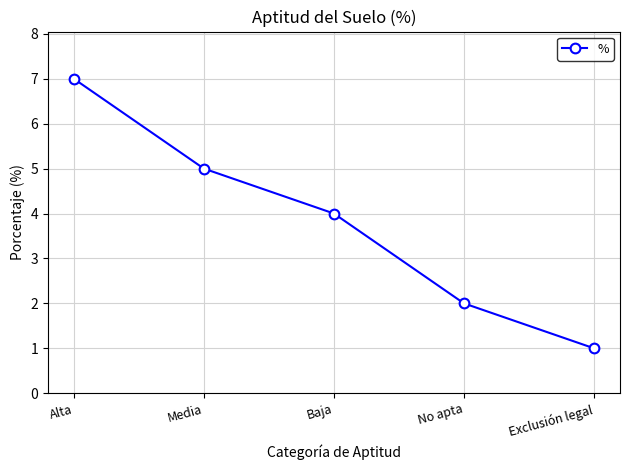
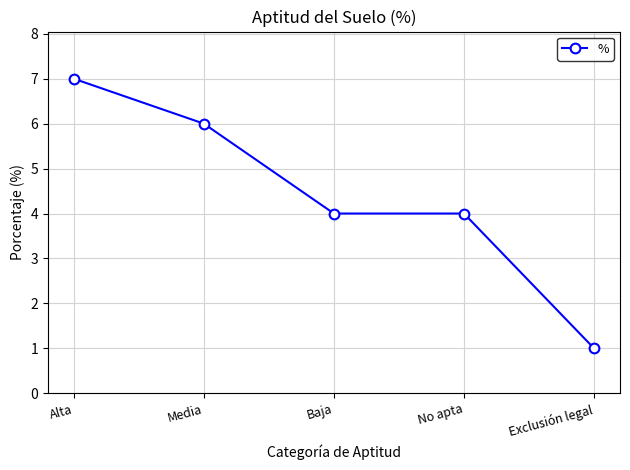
  {
    "Alta": 7,
-   "Media": 5,
+   "Media": 6,
    "Baja": 4,
-   "No apta": 2,
+   "No apta": 4,
    "Exclusión legal": 1
  }
